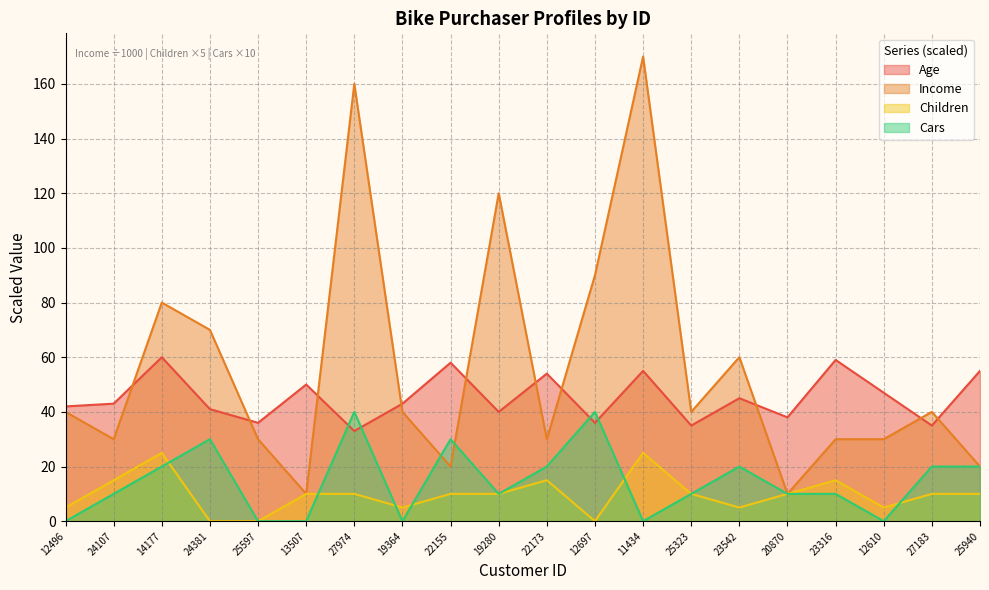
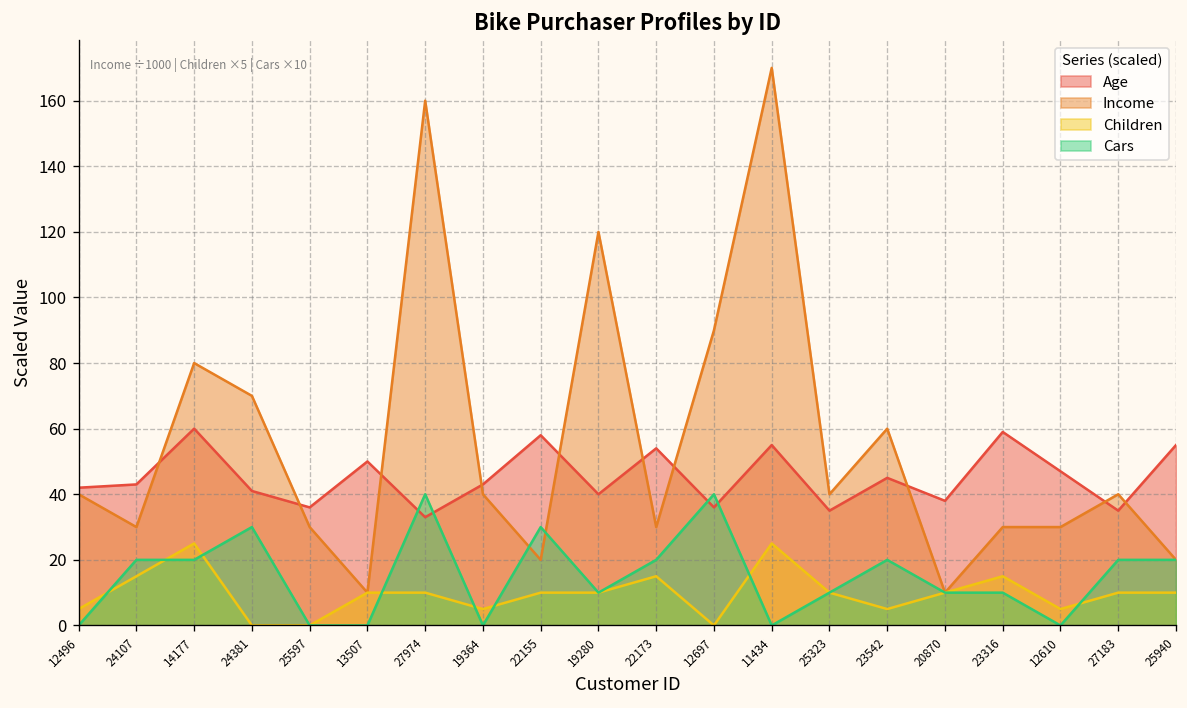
  {
    "Cars": {
      "12496": 0,
-     "24107": 10,
+     "24107": 20,
      "14177": 20,
      "24381": 30,
      "13507": 0,
      "27974": 40,
      "19364": 0,
      "22155": 30,
      "22173": 20,
      "12697": 40,
      "11434": 0,
      "23542": 20,
      "23316": 10,
      "12610": 0,
      "27183": 20
    }
  }
